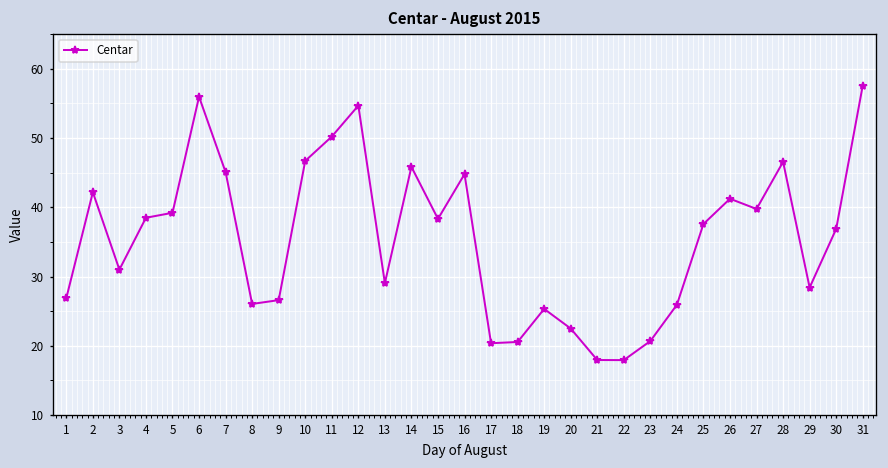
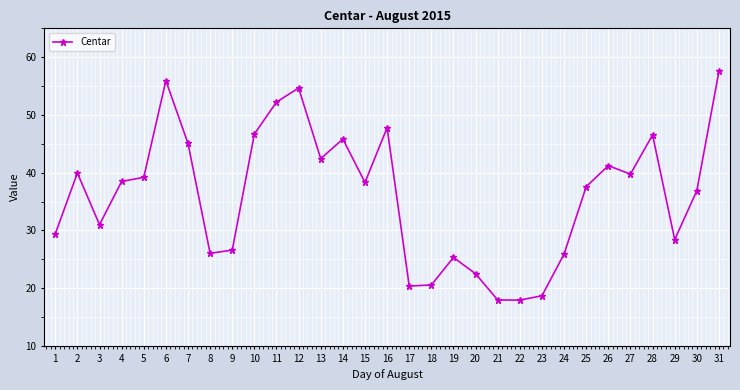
  {
-   "1": 27,
-   "2": 42,
+   "1": 29,
+   "2": 40,
    "3": 31,
    "4": 38,
    "5": 39,
    "6": 56,
    "7": 45,
    "8": 26,
    "9": 27,
    "10": 47,
-   "11": 50,
+   "11": 52,
    "12": 55,
-   "13": 29,
+   "13": 42,
    "14": 46,
    "15": 38,
-   "16": 45,
+   "16": 48,
    "17": 20,
    "18": 21,
    "19": 25,
    "20": 22,
    "21": 18,
    "22": 18,
-   "23": 21,
+   "23": 19,
    "24": 26,
    "25": 38,
    "26": 41,
    "27": 40,
    "28": 47,
    "29": 28,
    "30": 37,
    "31": 58
  }
